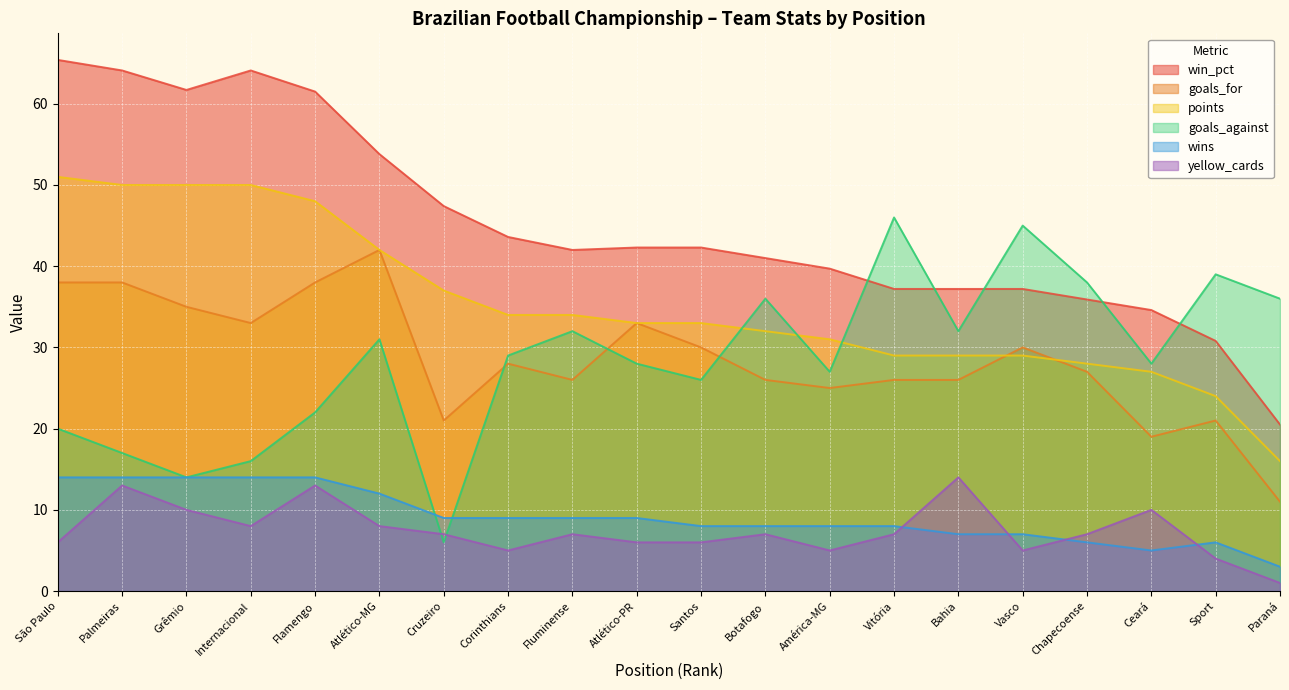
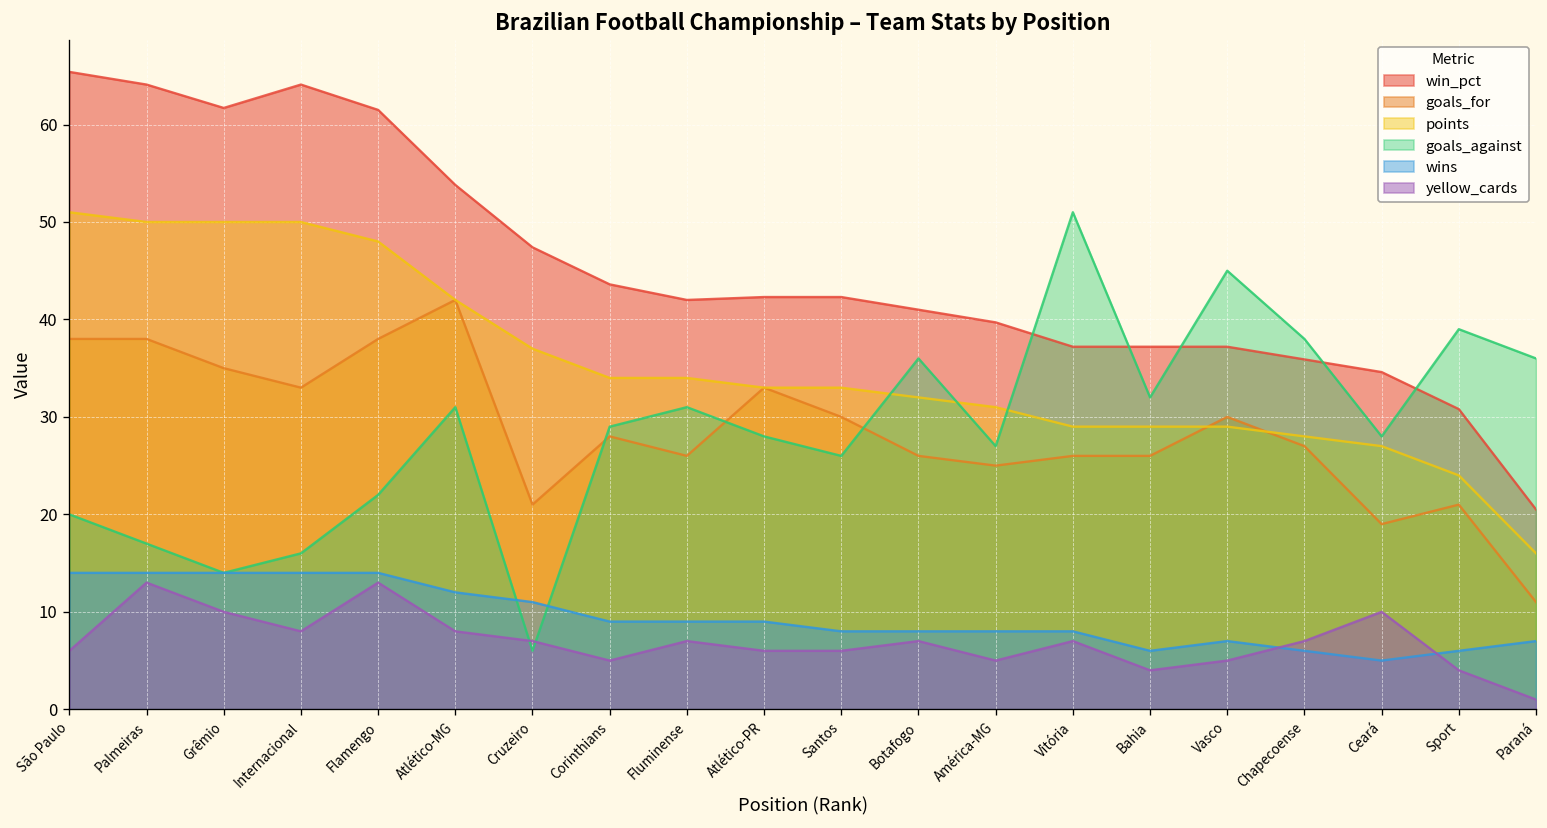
  {
    "goals_against": {
      "São Paulo": 20,
      "Palmeiras": 17,
      "Internacional": 16,
      "Flamengo": 22,
      "Atlético-MG": 31,
      "Cruzeiro": 6,
      "Corinthians": 29,
-     "Fluminense": 32,
+     "Fluminense": 31,
      "Atlético-PR": 28,
      "Santos": 26,
      "Botafogo": 36,
      "América-MG": 27,
-     "Vitória": 46,
+     "Vitória": 51,
      "Bahia": 32,
      "Vasco": 45,
      "Chapecoense": 38,
      "Ceará": 28,
      "Sport": 39,
      "Paraná": 36
    },
    "wins": {
      "São Paulo": 14,
      "Palmeiras": 14,
      "Internacional": 14,
      "Flamengo": 14,
      "Atlético-MG": 12,
-     "Cruzeiro": 9,
+     "Cruzeiro": 11,
      "Corinthians": 9,
      "Fluminense": 9,
      "Atlético-PR": 9,
      "Santos": 8,
      "Botafogo": 8,
      "América-MG": 8,
      "Vitória": 8,
-     "Bahia": 7,
+     "Bahia": 6,
      "Vasco": 7,
      "Chapecoense": 6,
      "Ceará": 5,
      "Sport": 6,
-     "Paraná": 3
+     "Paraná": 7
    },
    "yellow_cards": {
      "São Paulo": 6,
      "Palmeiras": 13,
      "Grêmio": 10,
      "Internacional": 8,
      "Flamengo": 13,
      "Atlético-MG": 8,
      "Cruzeiro": 7,
      "Corinthians": 5,
      "Fluminense": 7,
      "Atlético-PR": 6,
      "Santos": 6,
      "Botafogo": 7,
      "América-MG": 5,
      "Vitória": 7,
-     "Bahia": 14,
+     "Bahia": 4,
      "Vasco": 5,
      "Chapecoense": 7,
      "Ceará": 10,
      "Sport": 4,
      "Paraná": 1
    }
  }
